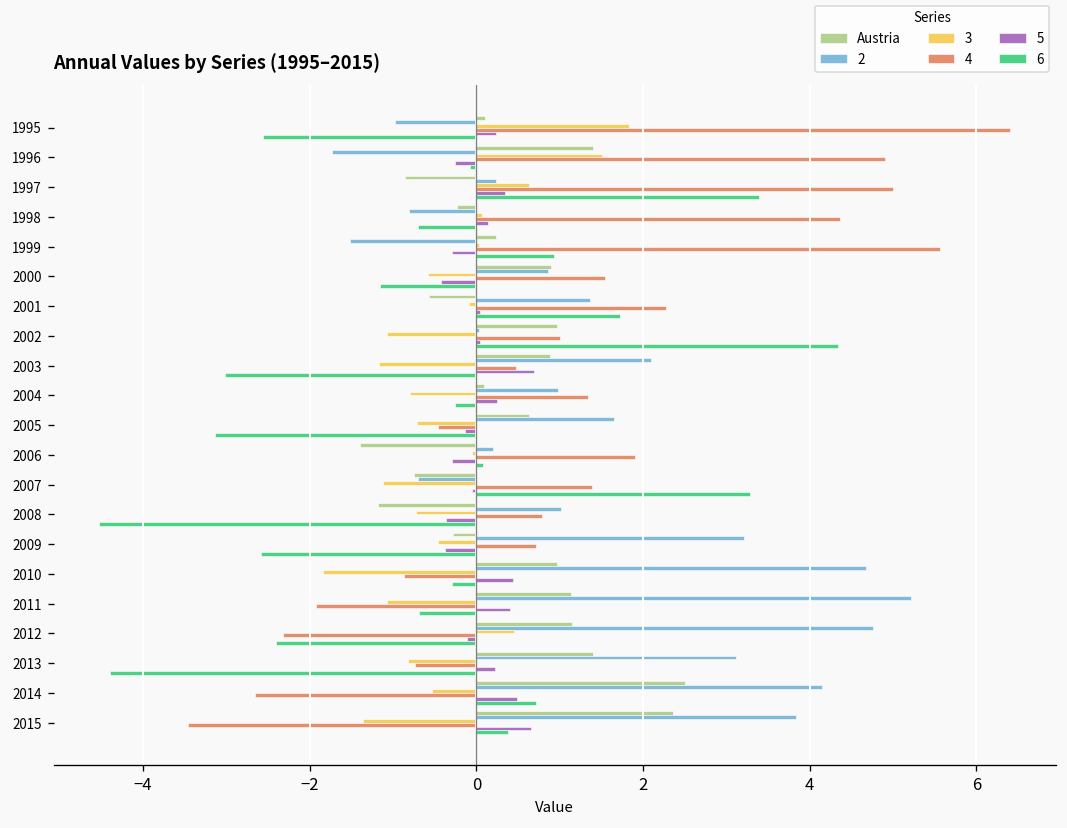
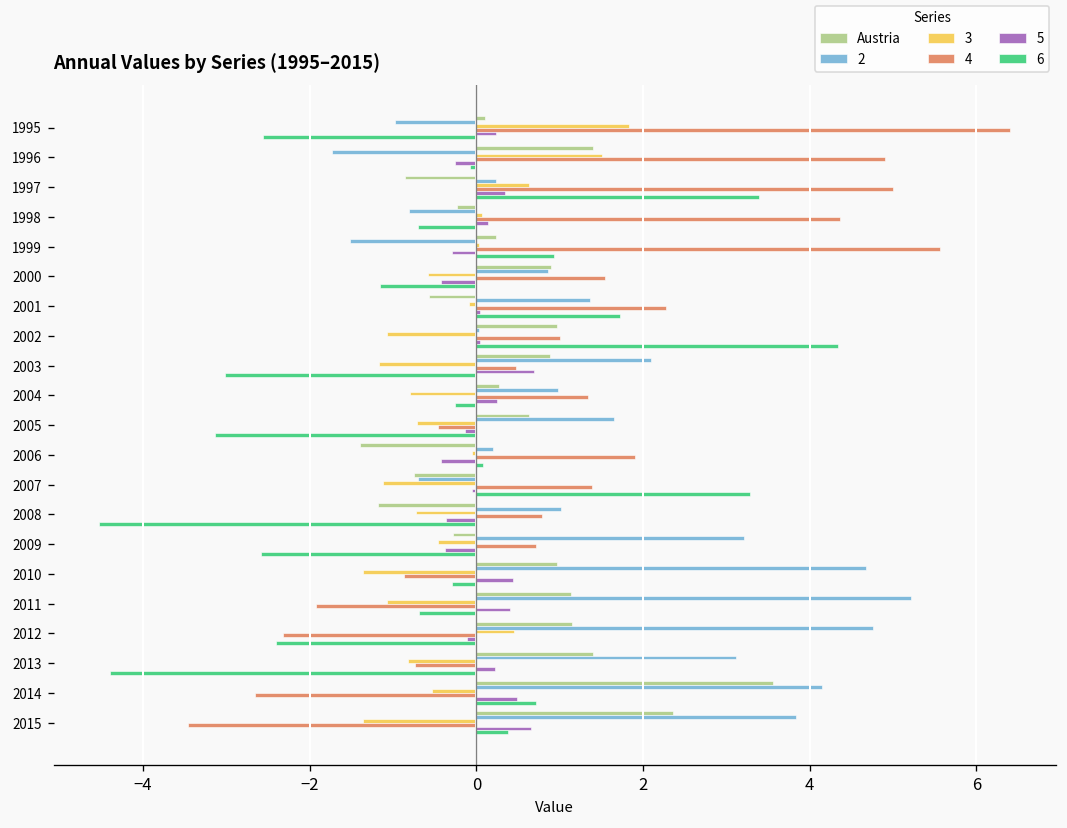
  {
    "Austria": {
      "1995": 0.1,
      "1996": 1.4,
      "1997": -0.9,
      "1998": -0.2,
      "1999": 0.2,
      "2000": 0.9,
      "2001": -0.6,
      "2002": 1.0,
      "2003": 0.9,
-     "2004": 0.1,
+     "2004": 0.3,
      "2005": 0.6,
      "2006": -1.4,
      "2007": -0.8,
      "2008": -1.2,
      "2009": -0.3,
      "2010": 1.0,
      "2011": 1.1,
      "2012": 1.2,
      "2013": 1.4,
-     "2014": 2.5,
+     "2014": 3.6,
      "2015": 2.4
    },
    "2": {
      "1995": -1.0,
      "1996": -1.7,
      "1997": 0.2,
      "1998": -0.8,
      "1999": -1.5,
      "2000": 0.9,
      "2001": 1.4,
      "2003": 2.1,
      "2004": 1.0,
      "2005": 1.7,
      "2006": 0.2,
      "2007": -0.7,
      "2008": 1.0,
      "2009": 3.2,
      "2010": 4.7,
      "2011": 5.2,
      "2012": 4.8,
      "2013": 3.1,
      "2014": 4.1,
      "2015": 3.8
    },
    "3": {
      "1995": 1.8,
      "1996": 1.5,
      "1997": 0.6,
      "1998": 0.1,
      "2000": -0.6,
      "2001": -0.1,
      "2002": -1.1,
      "2003": -1.2,
      "2004": -0.8,
      "2005": -0.7,
      "2006": -0.1,
      "2007": -1.1,
      "2008": -0.7,
      "2009": -0.5,
-     "2010": -1.8,
+     "2010": -1.4,
      "2011": -1.1,
      "2012": 0.5,
      "2013": -0.8,
      "2014": -0.5,
      "2015": -1.4
    },
    "4": {
      "1995": 6.4,
      "1996": 4.9,
      "1997": 5.0,
      "1998": 4.4,
      "1999": 5.6,
      "2000": 1.5,
      "2001": 2.3,
      "2002": 1.0,
      "2003": 0.5,
      "2004": 1.3,
      "2005": -0.5,
      "2006": 1.9,
      "2007": 1.4,
      "2008": 0.8,
      "2009": 0.7,
      "2010": -0.9,
      "2011": -1.9,
      "2012": -2.3,
      "2013": -0.7,
      "2014": -2.7,
      "2015": -3.5
    },
    "5": {
      "1995": 0.2,
      "1996": -0.3,
      "1997": 0.3,
      "1998": 0.1,
      "1999": -0.3,
      "2000": -0.4,
      "2001": 0.0,
      "2002": 0.0,
      "2003": 0.7,
      "2004": 0.3,
      "2005": -0.1,
-     "2006": -0.3,
+     "2006": -0.4,
      "2007": -0.1,
      "2008": -0.4,
      "2009": -0.4,
      "2010": 0.4,
      "2011": 0.4,
      "2012": -0.1,
      "2013": 0.2,
      "2014": 0.5,
      "2015": 0.7
    },
    "6": {
      "1995": -2.6,
      "1996": -0.1,
      "1997": 3.4,
      "1998": -0.7,
      "1999": 0.9,
      "2000": -1.2,
      "2001": 1.7,
      "2002": 4.3,
      "2003": -3.0,
      "2004": -0.3,
      "2005": -3.1,
      "2006": 0.1,
      "2007": 3.3,
      "2008": -4.5,
      "2009": -2.6,
      "2010": -0.3,
      "2011": -0.7,
      "2012": -2.4,
      "2013": -4.4,
      "2014": 0.7,
      "2015": 0.4
    }
  }
